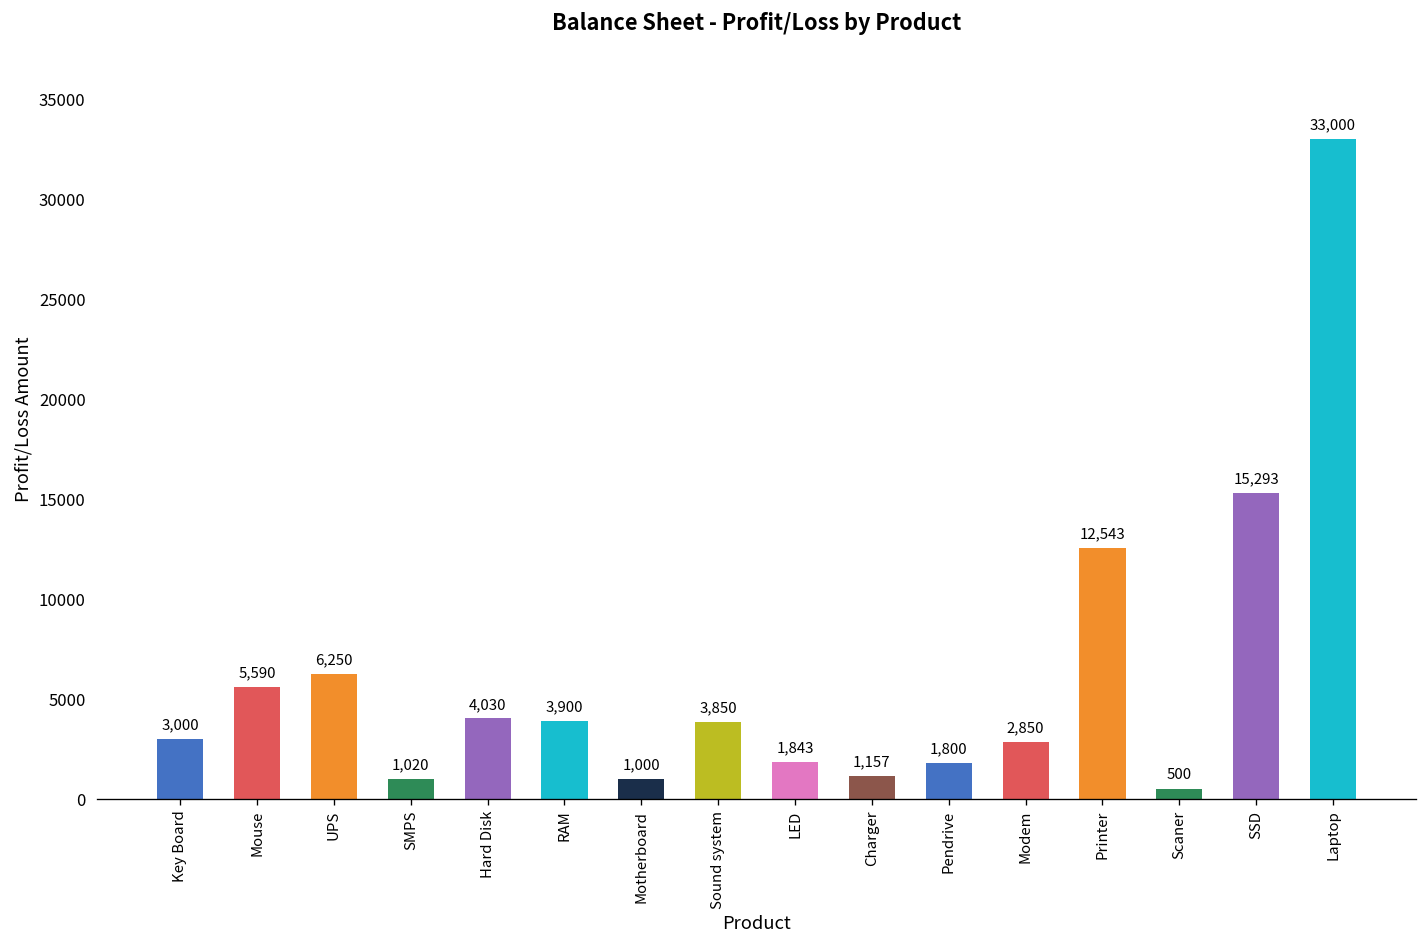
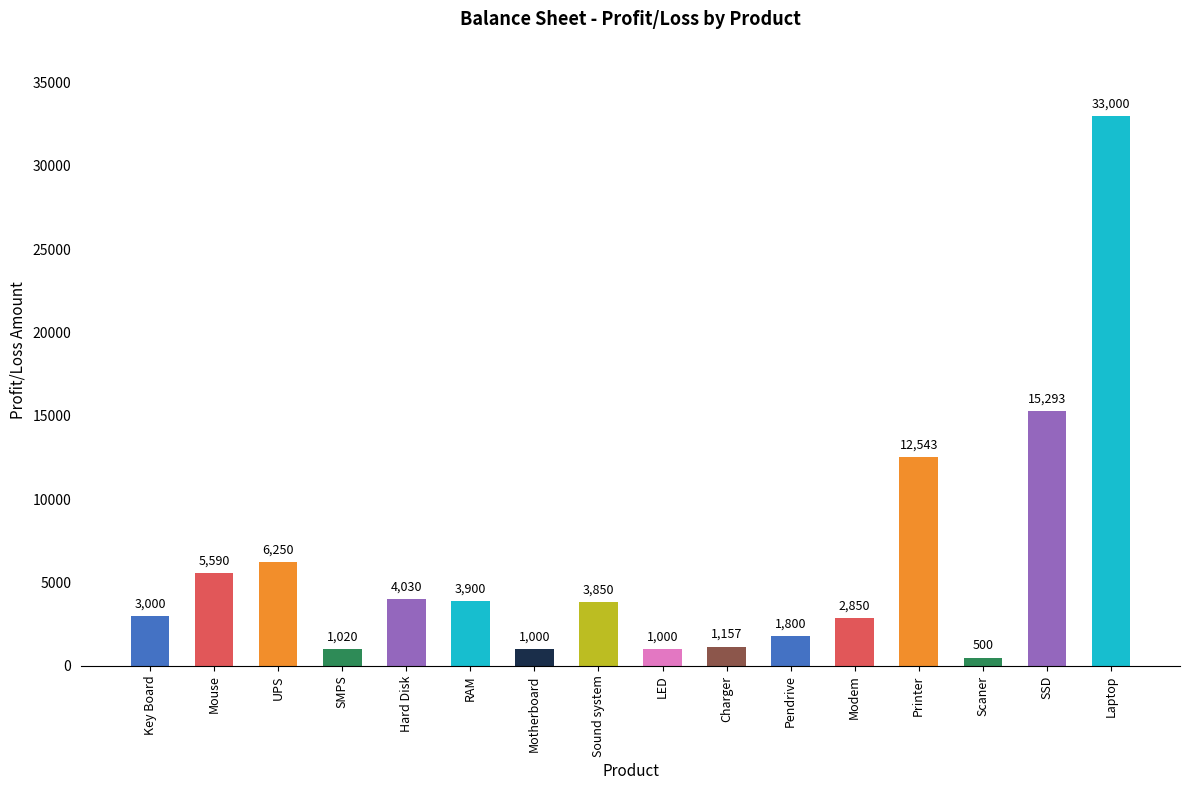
  {
    "Key Board": "3,000",
    "Mouse": "5,590",
    "UPS": "6,250",
    "SMPS": "1,020",
    "Hard Disk": "4,030",
    "RAM": "3,900",
    "Motherboard": "1,000",
    "Sound system": "3,850",
-   "LED": "1,843",
+   "LED": "1,000",
    "Charger": "1,157",
    "Pendrive": "1,800",
    "Modem": "2,850",
    "Printer": "12,543",
    "Scaner": "500",
    "SSD": "15,293",
    "Laptop": "33,000"
  }
